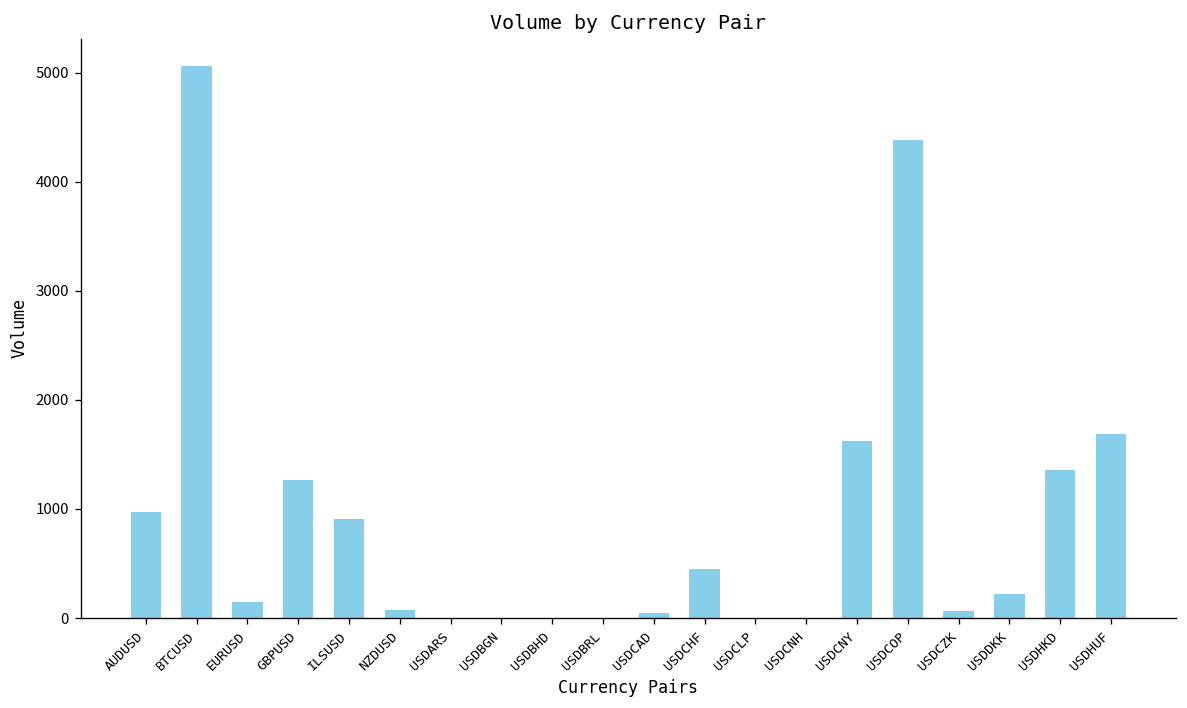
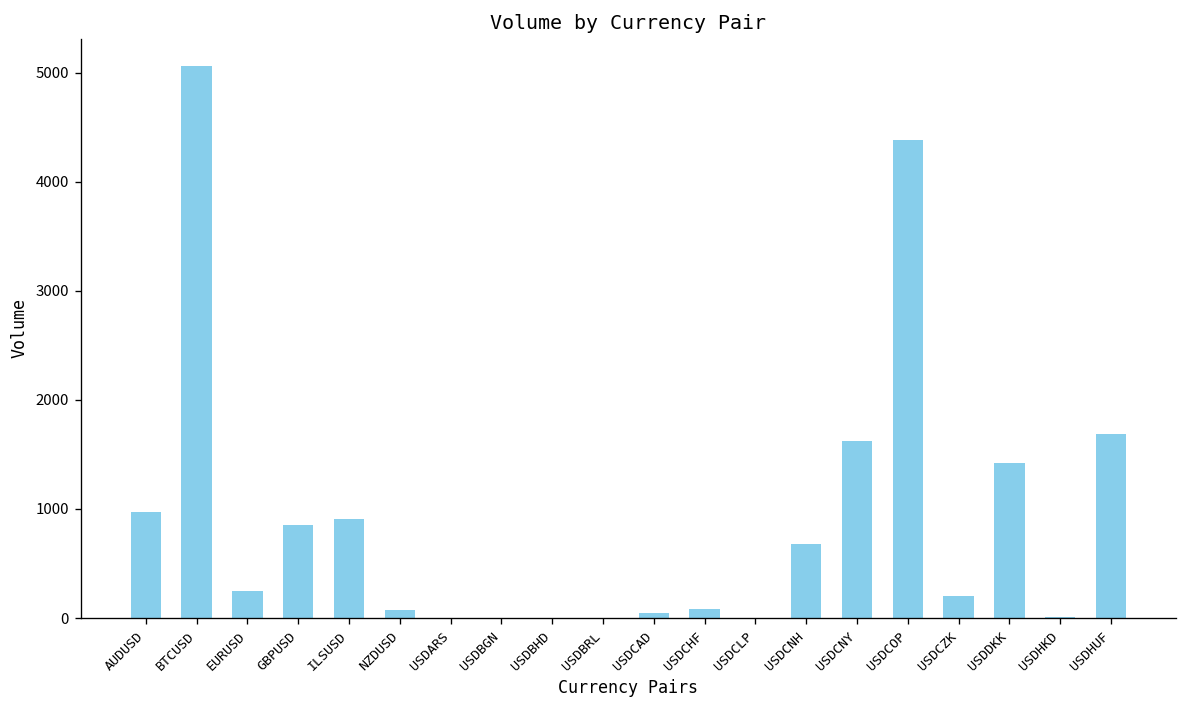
  {
    "AUDUSD": 1000,
    "BTCUSD": 5100,
-   "EURUSD": 150,
-   "GBPUSD": 1300,
+   "EURUSD": 250,
+   "GBPUSD": 900,
    "ILSUSD": 900,
    "NZDUSD": 100,
    "USDARS": 0,
    "USDBGN": 0,
    "USDBHD": 0,
    "USDBRL": 0,
    "USDCAD": 0,
-   "USDCHF": 400,
-   "USDCNH": 0,
+   "USDCHF": 100,
+   "USDCNH": 700,
    "USDCNY": 1600,
    "USDCOP": 4400,
-   "USDCZK": 100,
-   "USDDKK": 200,
-   "USDHKD": 1400,
+   "USDCZK": 200,
+   "USDDKK": 1400,
+   "USDHKD": 0,
    "USDHUF": 1700
  }
